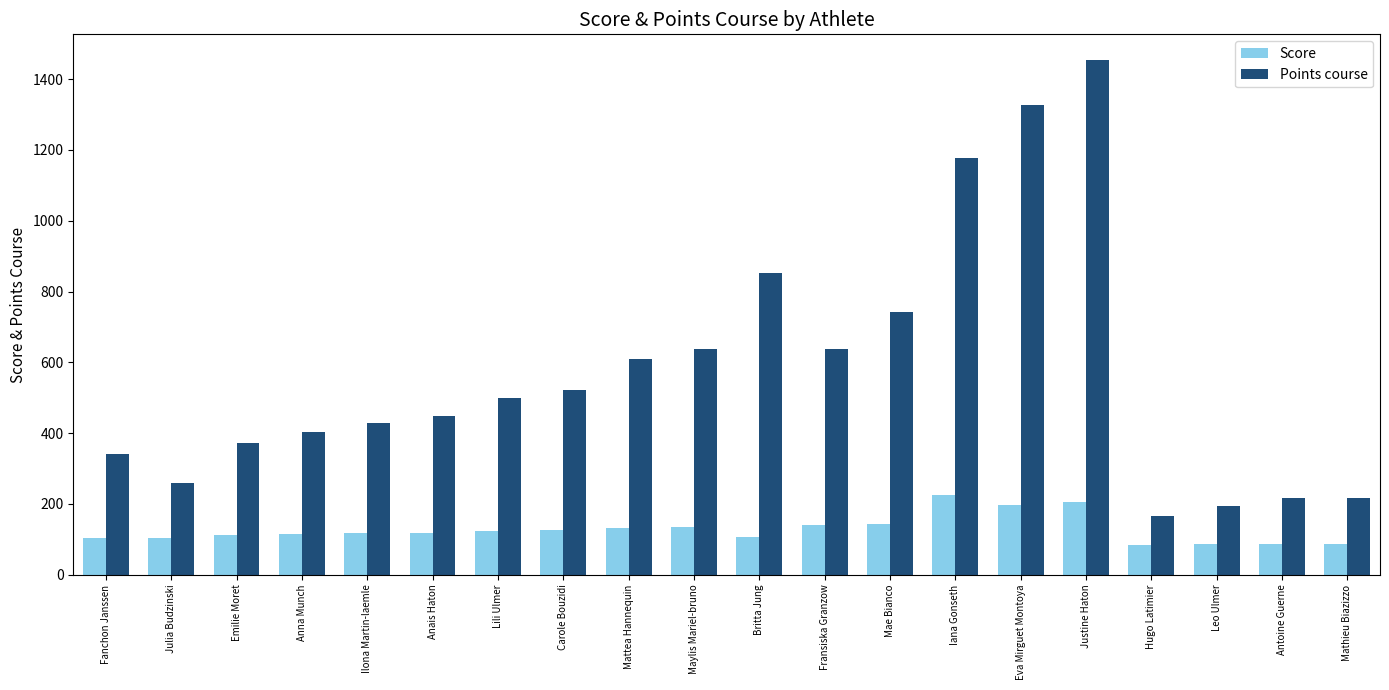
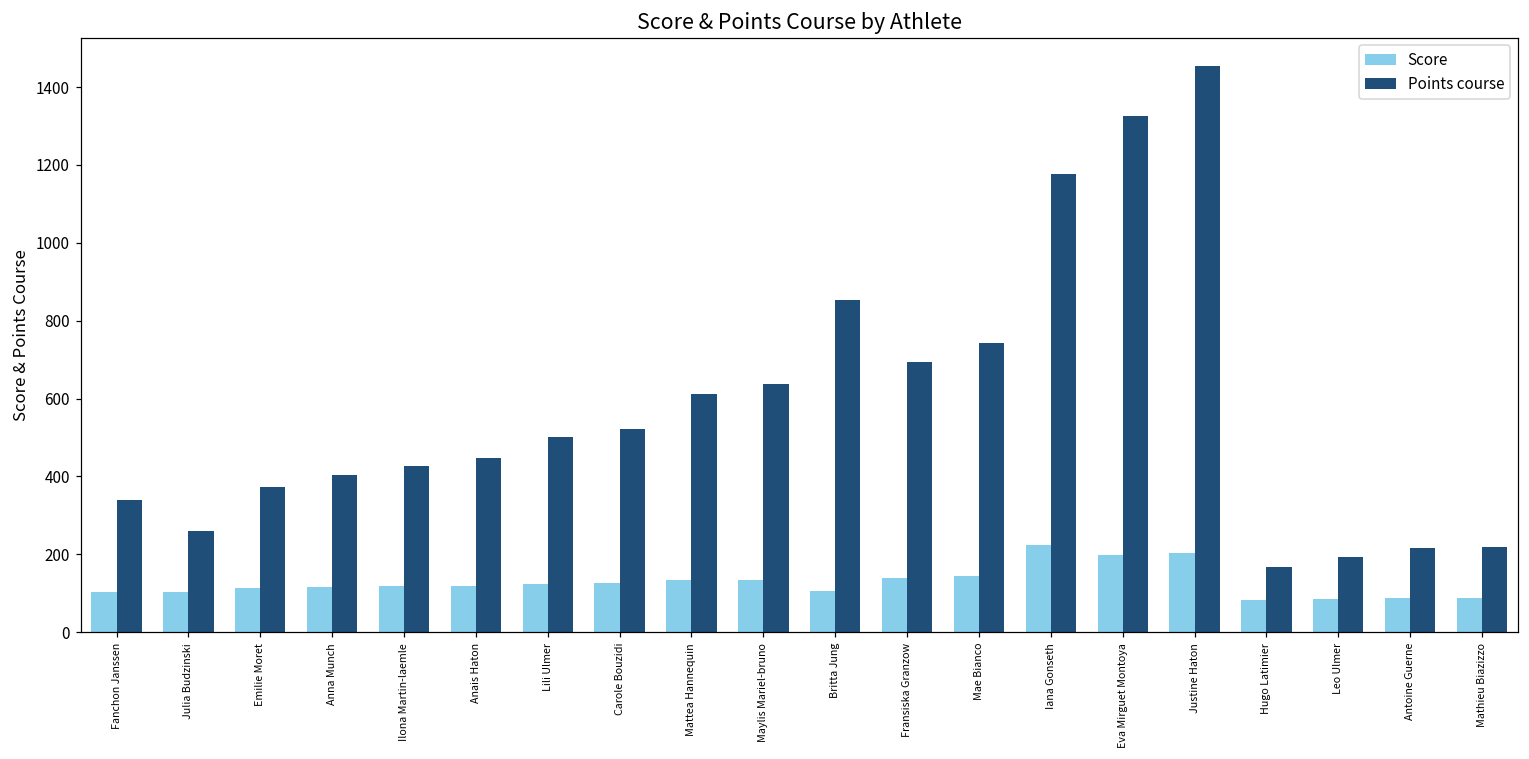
  {
    "Score": {
      "Fanchon Janssen": 100,
      "Julia Budzinski": 100,
      "Emilie Moret": 110,
      "Anna Munch": 120,
      "Ilona Martin-laemle": 120,
      "Anais Haton": 120,
      "Lili Ulmer": 120,
      "Carole Bouzidi": 130,
      "Mattea Hannequin": 130,
      "Maylis Mariel-bruno": 140,
      "Britta Jung": 110,
      "Fransiska Granzow": 140,
      "Mae Bianco": 140,
      "Iana Gonseth": 230,
      "Eva Mirguet Montoya": 200,
      "Justine Haton": 200,
      "Hugo Latimier": 80,
      "Leo Ulmer": 90,
      "Antoine Guerne": 90,
      "Mathieu Biazizzo": 90
    },
    "Points course": {
      "Fanchon Janssen": 340,
      "Julia Budzinski": 260,
      "Emilie Moret": 370,
      "Anna Munch": 400,
      "Ilona Martin-laemle": 430,
      "Anais Haton": 450,
      "Lili Ulmer": 500,
      "Carole Bouzidi": 520,
      "Mattea Hannequin": 610,
      "Maylis Mariel-bruno": 640,
      "Britta Jung": 850,
-     "Fransiska Granzow": 640,
+     "Fransiska Granzow": 690,
      "Mae Bianco": 740,
      "Iana Gonseth": 1180,
      "Eva Mirguet Montoya": 1330,
      "Justine Haton": 1450,
      "Hugo Latimier": 170,
      "Leo Ulmer": 190,
      "Antoine Guerne": 220,
      "Mathieu Biazizzo": 220
    }
  }
